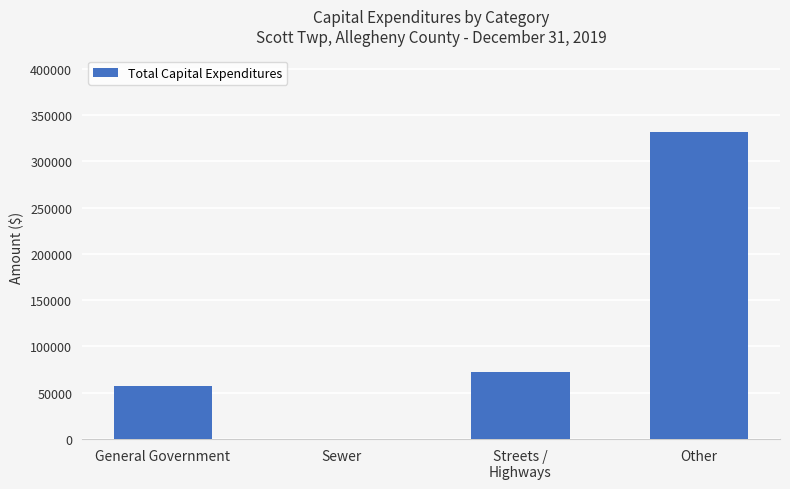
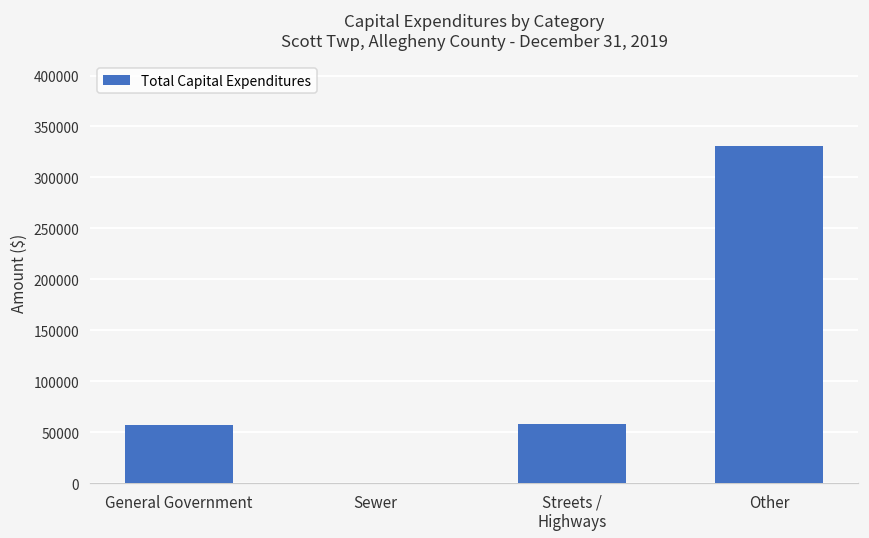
  {
    "General Government": 60000,
    "Sewer": 0,
-   "Streets / Highways": 70000,
+   "Streets / Highways": 60000,
    "Other": 330000
  }
